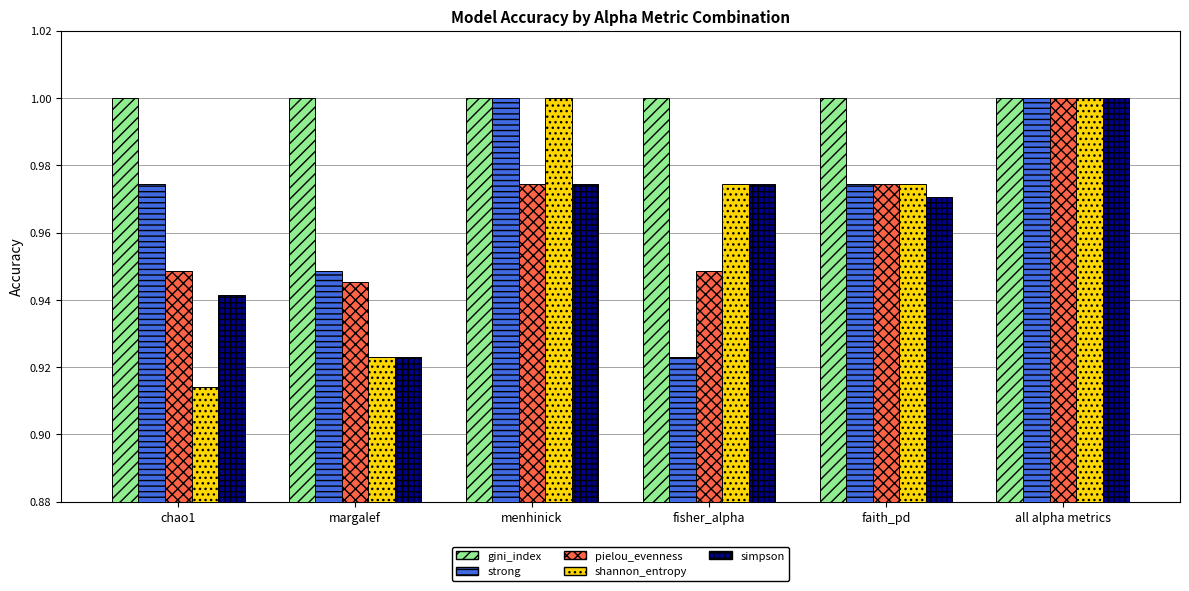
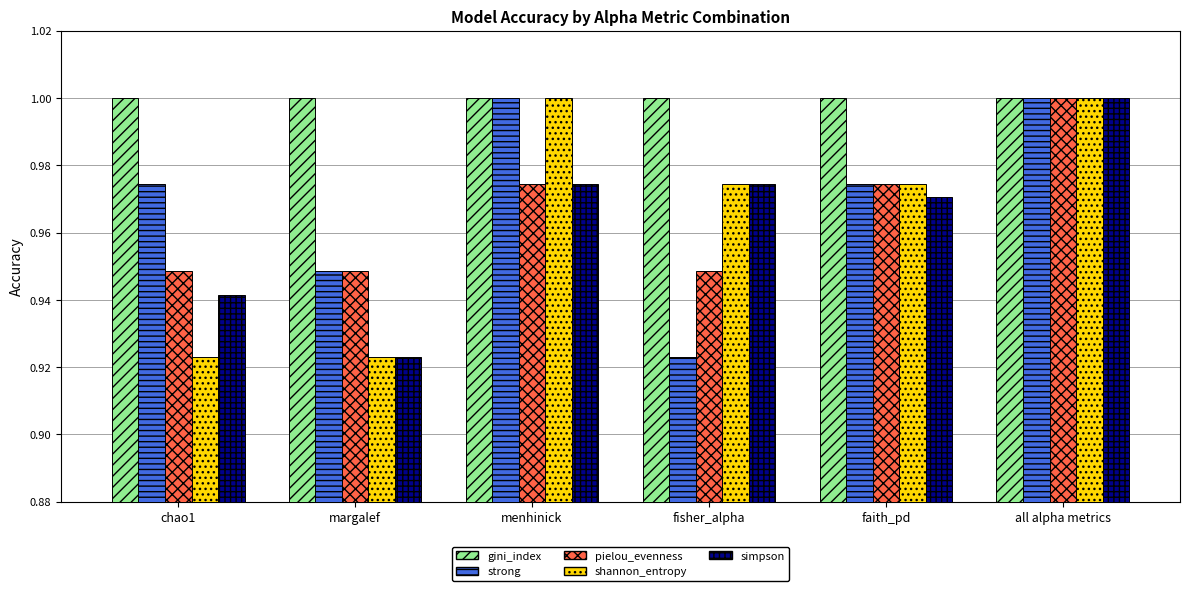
  {
    "gini_index": {
      "chao1": 1.000,
      "margalef": 1.000,
      "menhinick": 1.000,
      "fisher_alpha": 1.000,
      "faith_pd": 1.000,
      "all alpha metrics": 1.000
    },
    "strong": {
      "chao1": 0.974,
      "margalef": 0.949,
      "menhinick": 1.000,
      "fisher_alpha": 0.923,
      "faith_pd": 0.974,
      "all alpha metrics": 1.000
    },
    "pielou_evenness": {
      "chao1": 0.949,
-     "margalef": 0.945,
+     "margalef": 0.949,
      "menhinick": 0.974,
      "fisher_alpha": 0.949,
      "faith_pd": 0.974,
      "all alpha metrics": 1.000
    },
    "shannon_entropy": {
-     "chao1": 0.914,
+     "chao1": 0.923,
      "margalef": 0.923,
      "menhinick": 1.000,
      "fisher_alpha": 0.974,
      "faith_pd": 0.974,
      "all alpha metrics": 1.000
    },
    "simpson": {
      "chao1": 0.941,
      "margalef": 0.923,
      "menhinick": 0.974,
      "fisher_alpha": 0.974,
      "faith_pd": 0.971,
      "all alpha metrics": 1.000
    }
  }
